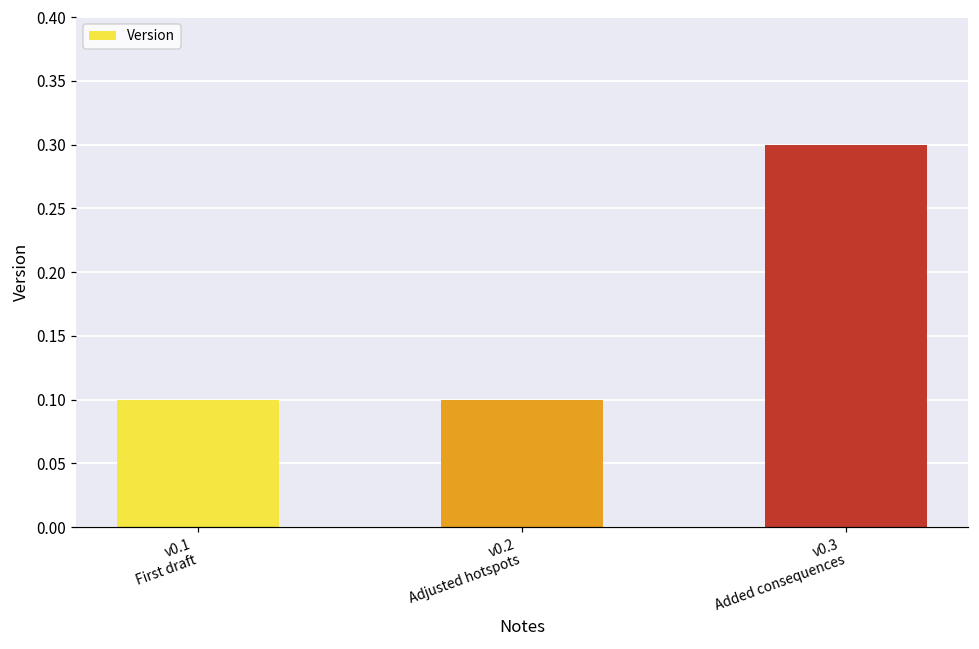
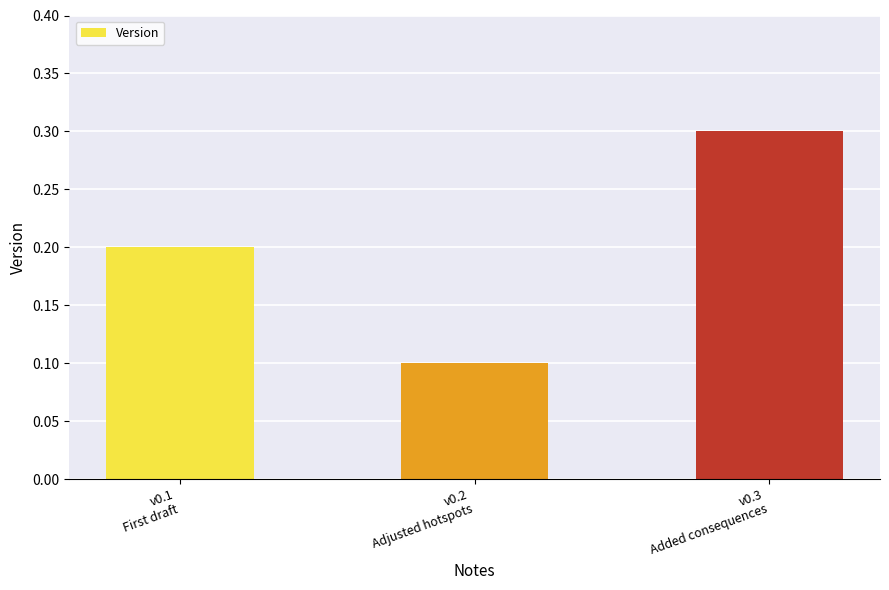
  {
-   "v0.1 First draft": 0.1,
+   "v0.1 First draft": 0.2,
    "v0.2 Adjusted hotspots": 0.1,
    "v0.3 Added consequences": 0.3
  }
